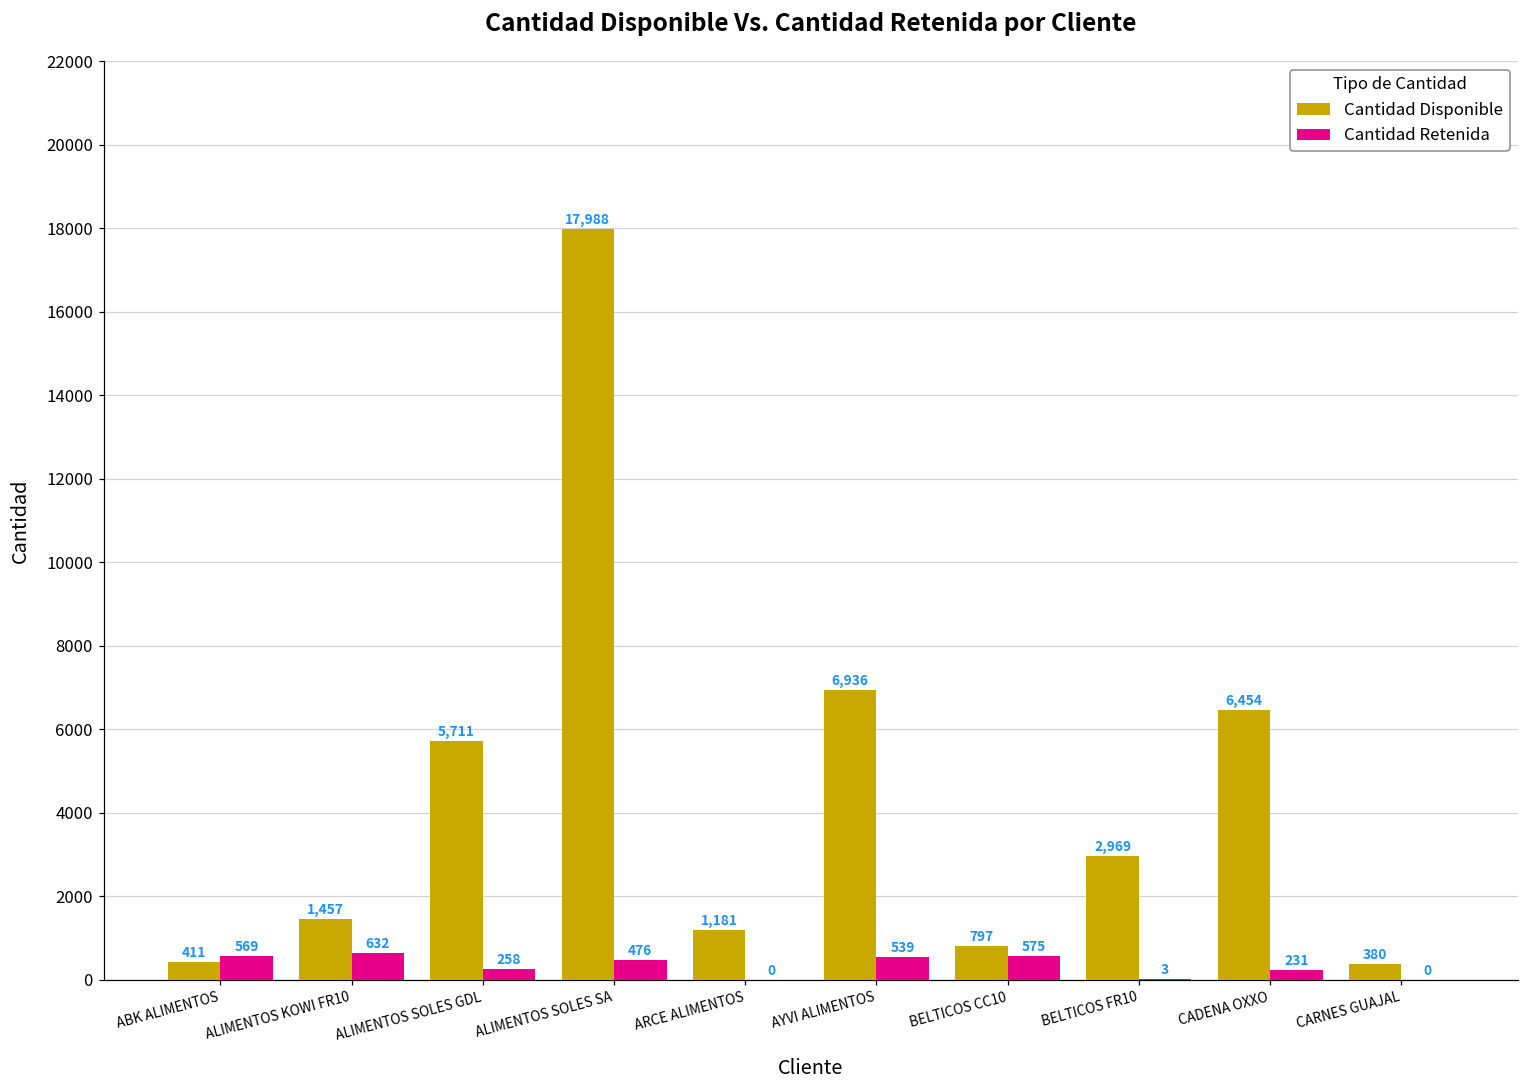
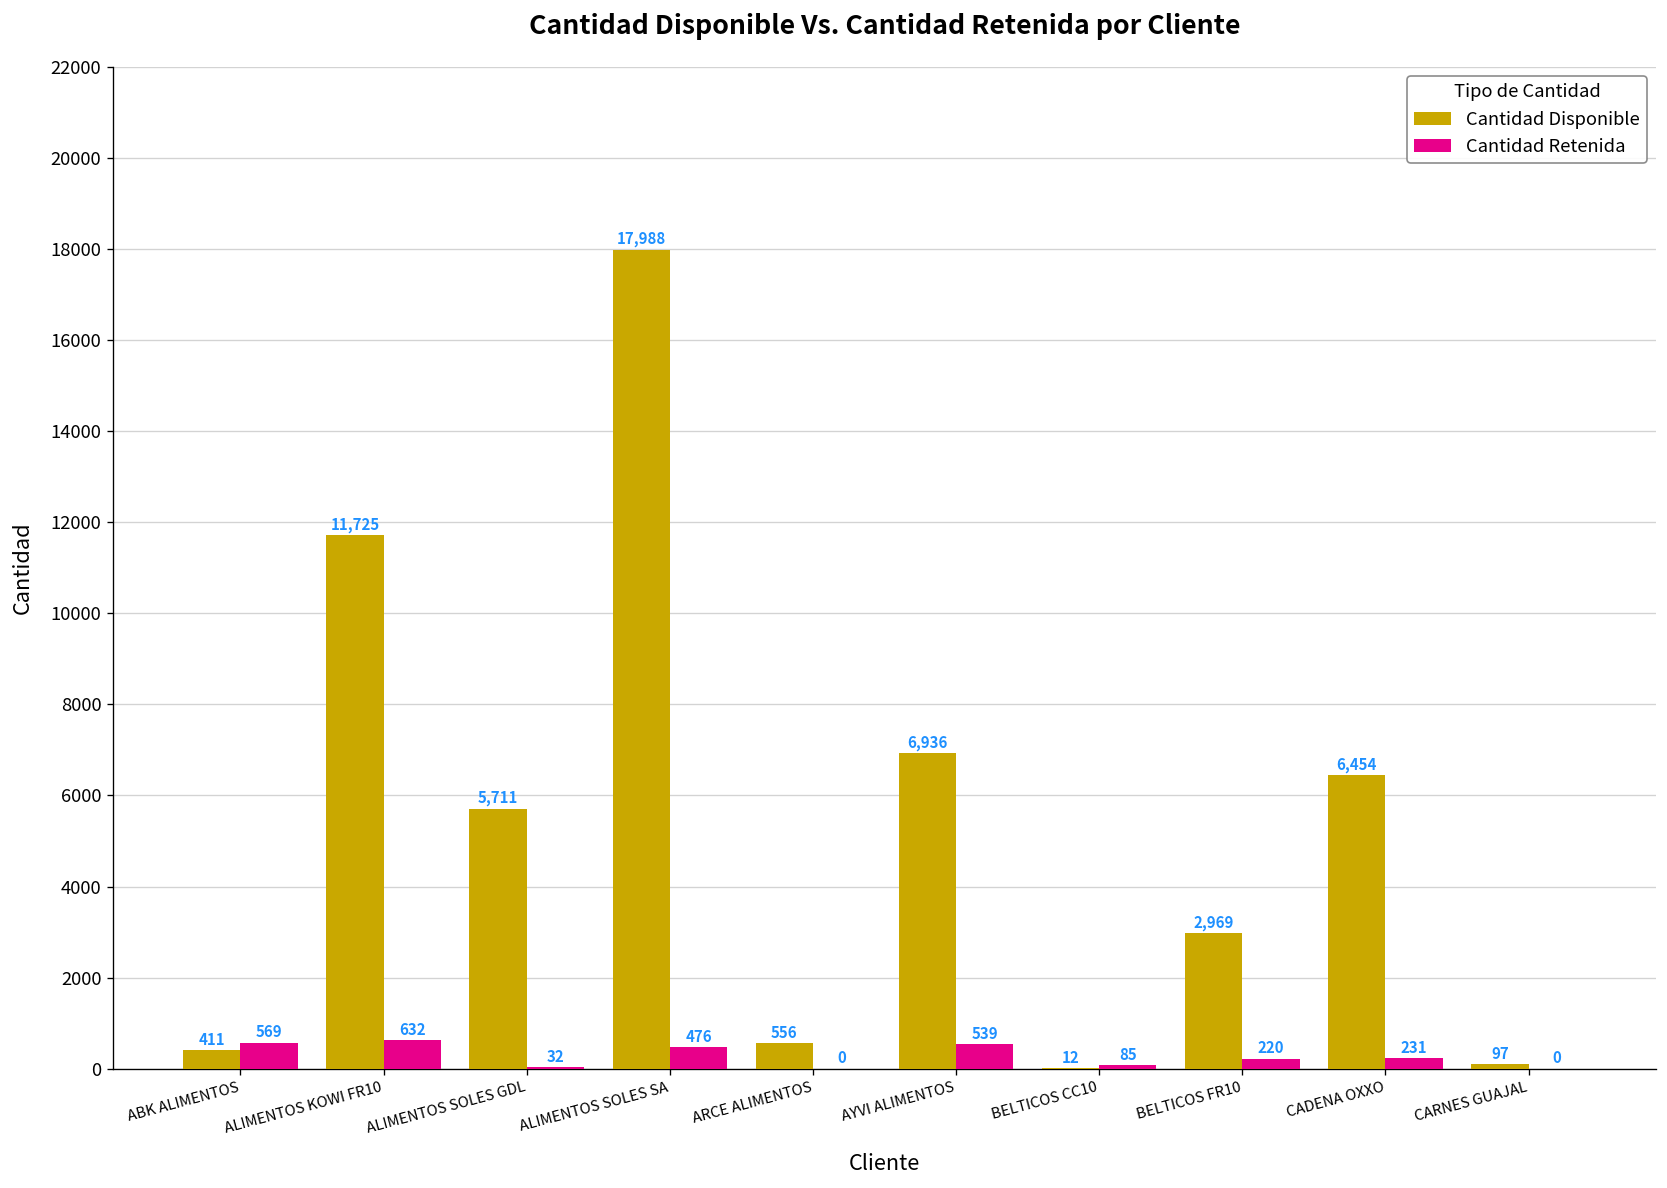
  {
    "Cantidad Disponible": {
      "ABK ALIMENTOS": "411",
-     "ALIMENTOS KOWI FR10": "1,457",
+     "ALIMENTOS KOWI FR10": "11,725",
      "ALIMENTOS SOLES GDL": "5,711",
      "ALIMENTOS SOLES SA": "17,988",
-     "ARCE ALIMENTOS": "1,181",
+     "ARCE ALIMENTOS": "556",
      "AYVI ALIMENTOS": "6,936",
-     "BELTICOS CC10": "797",
+     "BELTICOS CC10": "12",
      "BELTICOS FR10": "2,969",
      "CADENA OXXO": "6,454",
-     "CARNES GUAJAL": "380"
+     "CARNES GUAJAL": "97"
    },
    "Cantidad Retenida": {
      "ABK ALIMENTOS": "569",
      "ALIMENTOS KOWI FR10": "632",
-     "ALIMENTOS SOLES GDL": "258",
+     "ALIMENTOS SOLES GDL": "32",
      "ALIMENTOS SOLES SA": "476",
      "ARCE ALIMENTOS": "0",
      "AYVI ALIMENTOS": "539",
-     "BELTICOS CC10": "575",
-     "BELTICOS FR10": "3",
+     "BELTICOS CC10": "85",
+     "BELTICOS FR10": "220",
      "CADENA OXXO": "231",
      "CARNES GUAJAL": "0"
    }
  }
